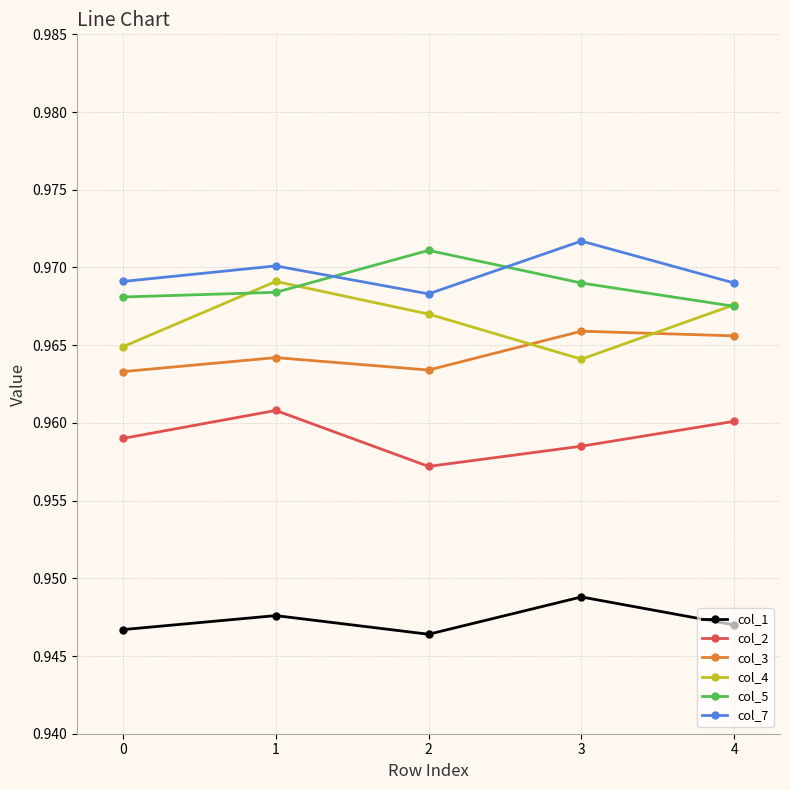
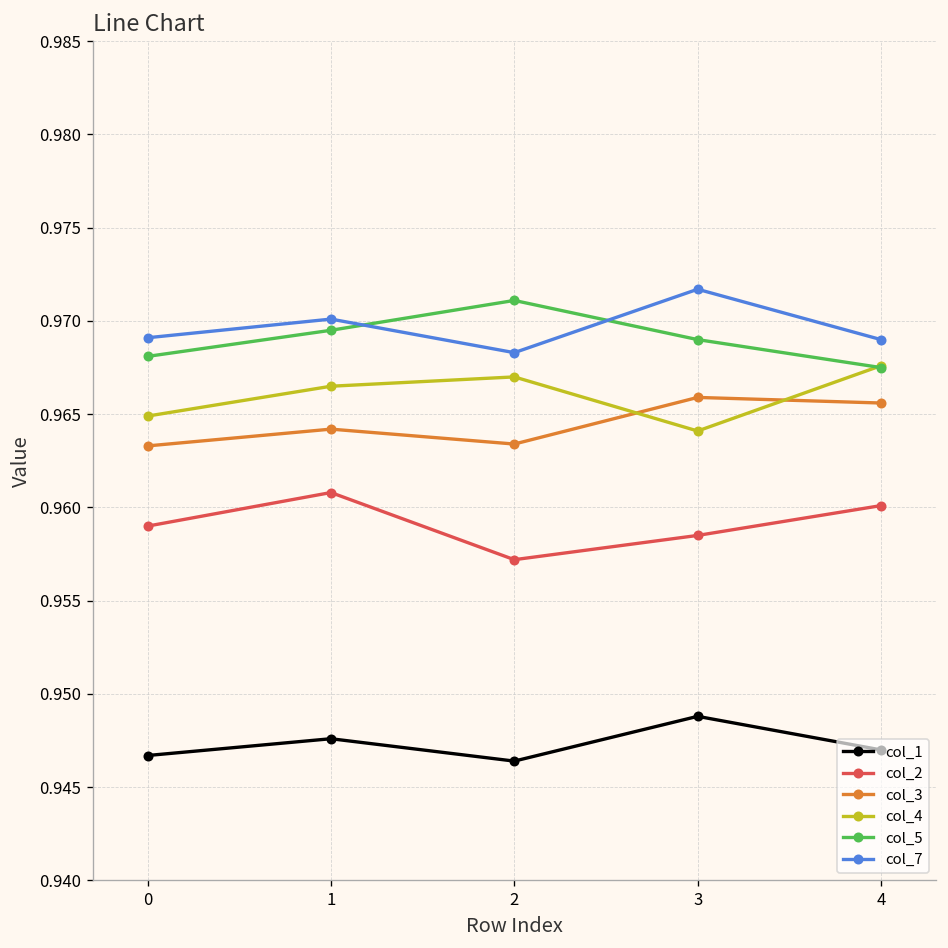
  {
    "col_1": {
      "0": 0.9467,
      "1": 0.9476,
      "2": 0.9464,
      "3": 0.9488
    },
    "col_4": {
      "0": 0.9649,
-     "1": 0.9691,
+     "1": 0.9665,
      "2": 0.9670,
      "3": 0.9641
    },
    "col_5": {
      "0": 0.9681,
-     "1": 0.9684,
+     "1": 0.9695,
      "2": 0.9711,
      "3": 0.9690
    },
    "col_7": {
      "0": 0.9691,
      "1": 0.9701,
      "2": 0.9683,
      "3": 0.9717,
      "4": 0.9690
    }
  }
